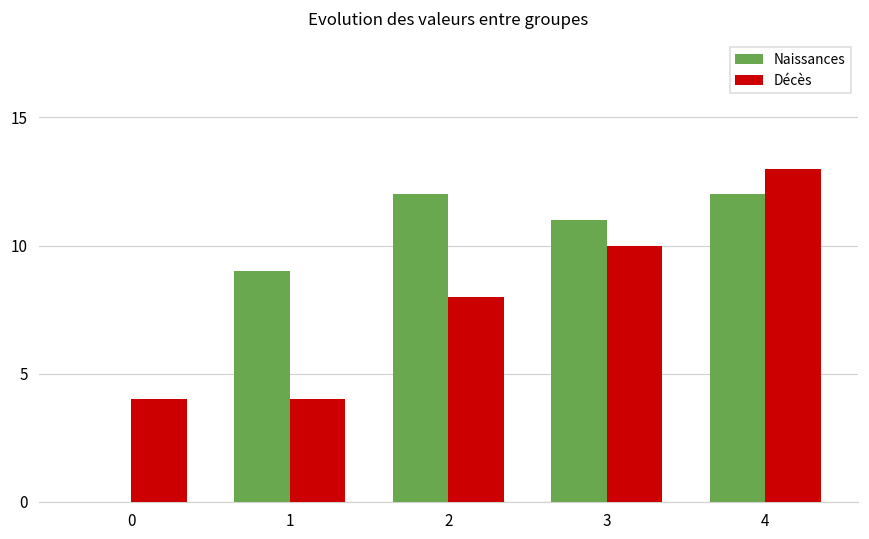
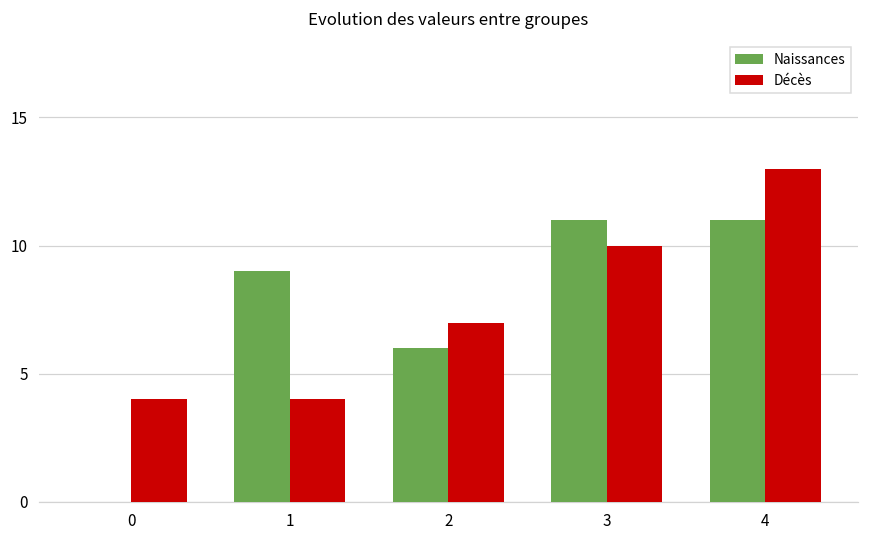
  {
    "Naissances": {
      "0": 0,
      "1": 9,
-     "2": 12,
+     "2": 6,
      "3": 11,
-     "4": 12
+     "4": 11
    },
    "Décès": {
      "0": 4,
      "1": 4,
-     "2": 8,
+     "2": 7,
      "3": 10,
      "4": 13
    }
  }
